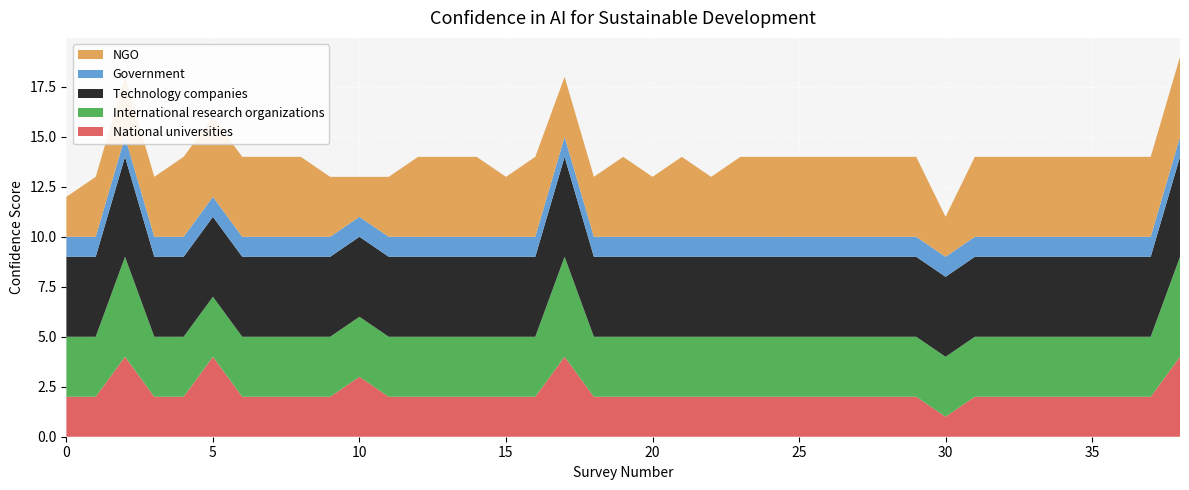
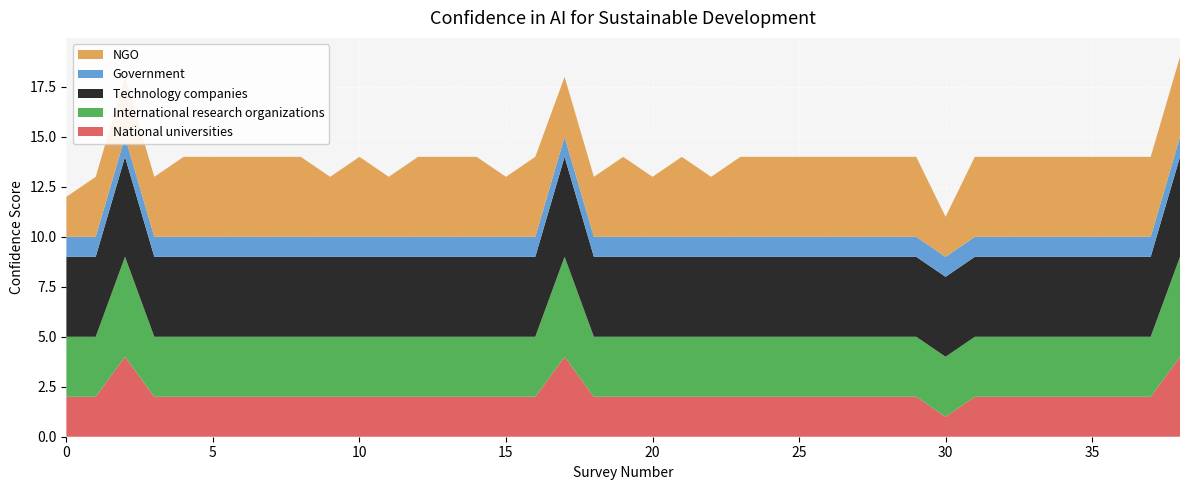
  {
    "National universities": {
      "0": 2,
-     "5": 4,
-     "10": 3,
+     "5": 2,
+     "10": 2,
      "15": 2,
      "20": 2,
      "25": 2,
      "30": 1,
      "35": 2
    },
    "NGO": {
-     "10": 2
+     "10": 4
    }
  }
